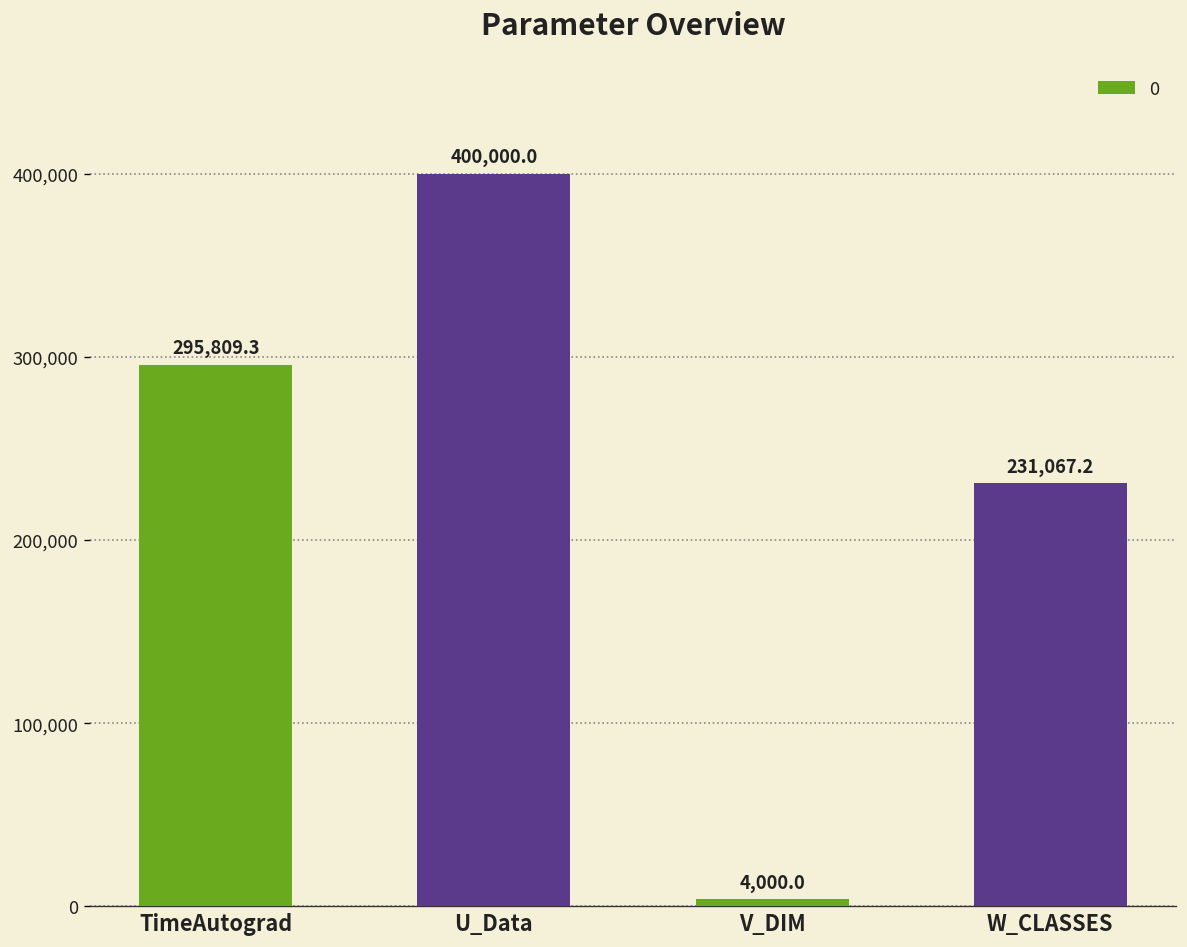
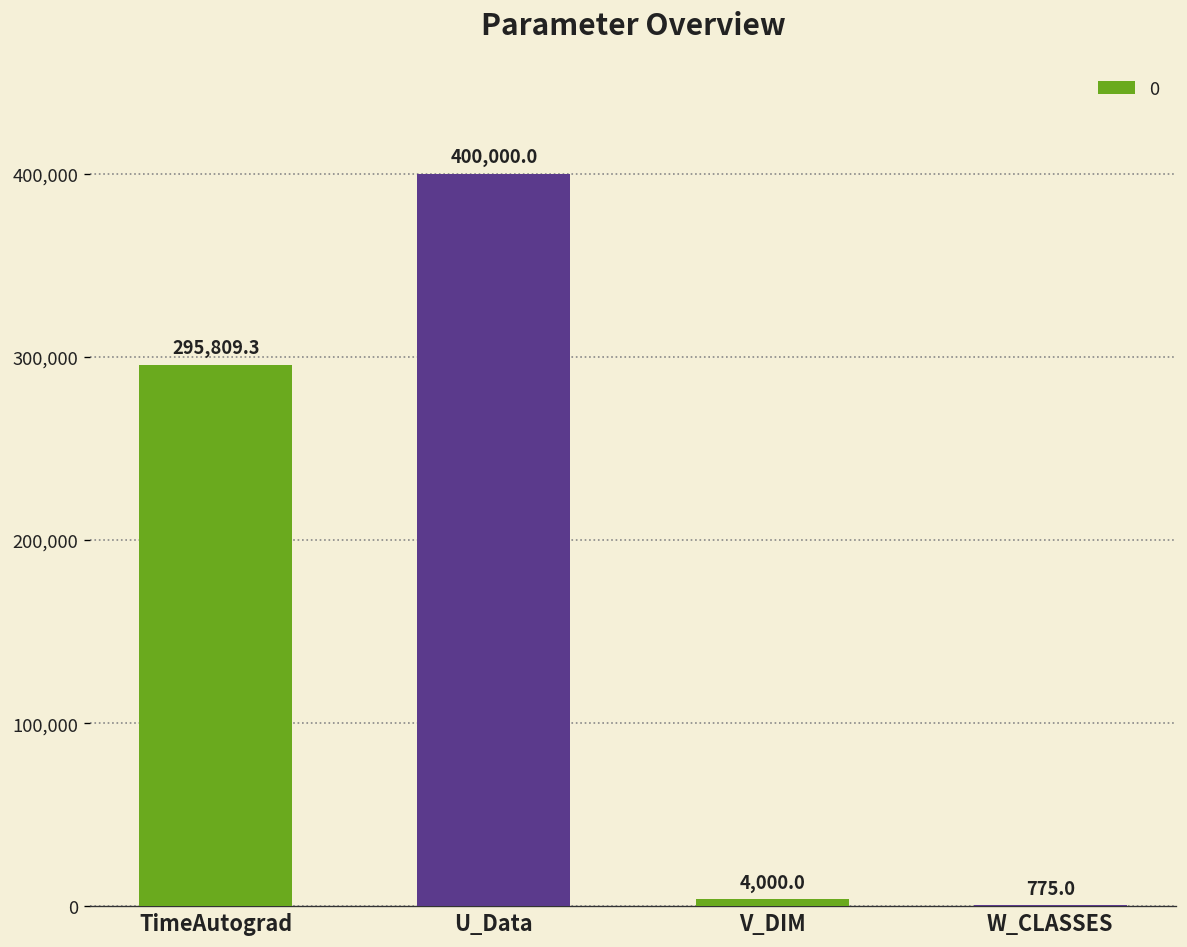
  {
    "TimeAutograd": "295,809.3",
    "U_Data": "400,000.0",
    "V_DIM": "4,000.0",
-   "W_CLASSES": "231,067.2"
+   "W_CLASSES": "775.0"
  }
